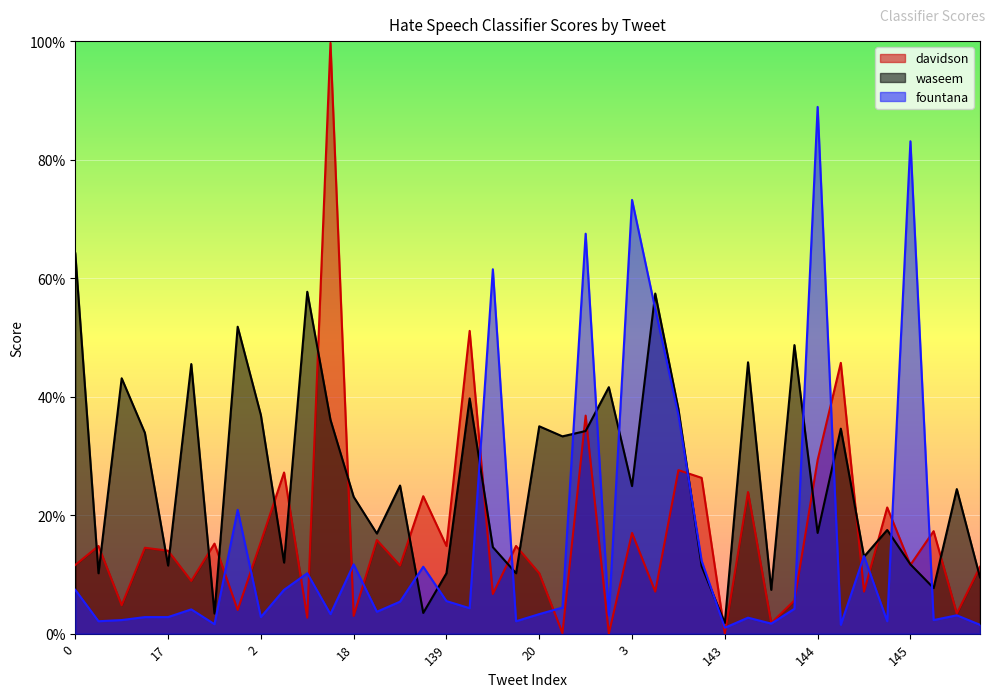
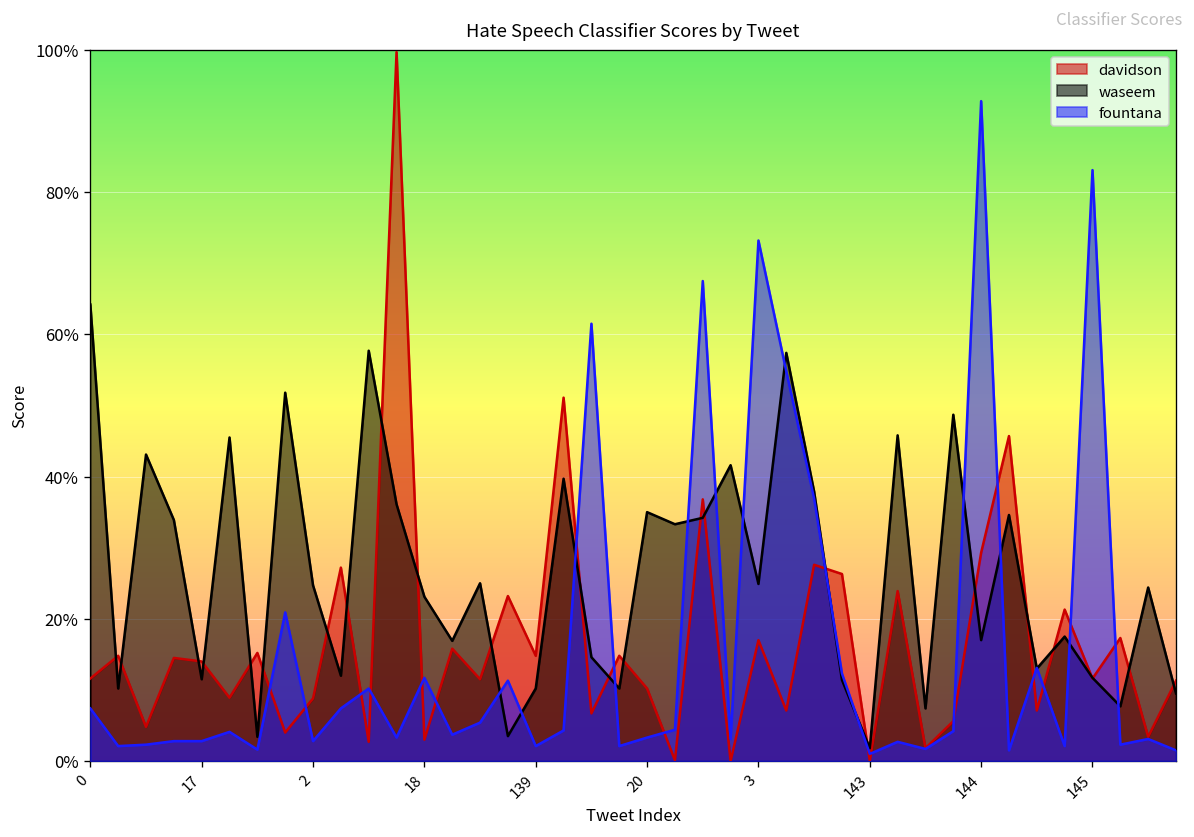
  {
    "davidson": {
      "0": "12%",
      "17": "14%",
-     "2": "16%",
+     "2": "9%",
      "18": "3%",
      "139": "15%",
      "20": "10%",
      "3": "17%",
      "143": "0%",
      "144": "29%"
    },
    "waseem": {
      "0": "64%",
      "17": "12%",
-     "2": "37%",
+     "2": "25%",
      "18": "23%",
      "139": "10%",
      "20": "35%",
      "3": "25%",
      "143": "2%",
      "144": "17%"
    },
    "fountana": {
      "0": "7%",
      "17": "3%",
      "2": "3%",
      "18": "12%",
-     "139": "6%",
+     "139": "2%",
      "20": "3%",
      "3": "73%",
      "143": "1%",
-     "144": "89%",
+     "144": "93%",
      "145": "83%"
    }
  }
